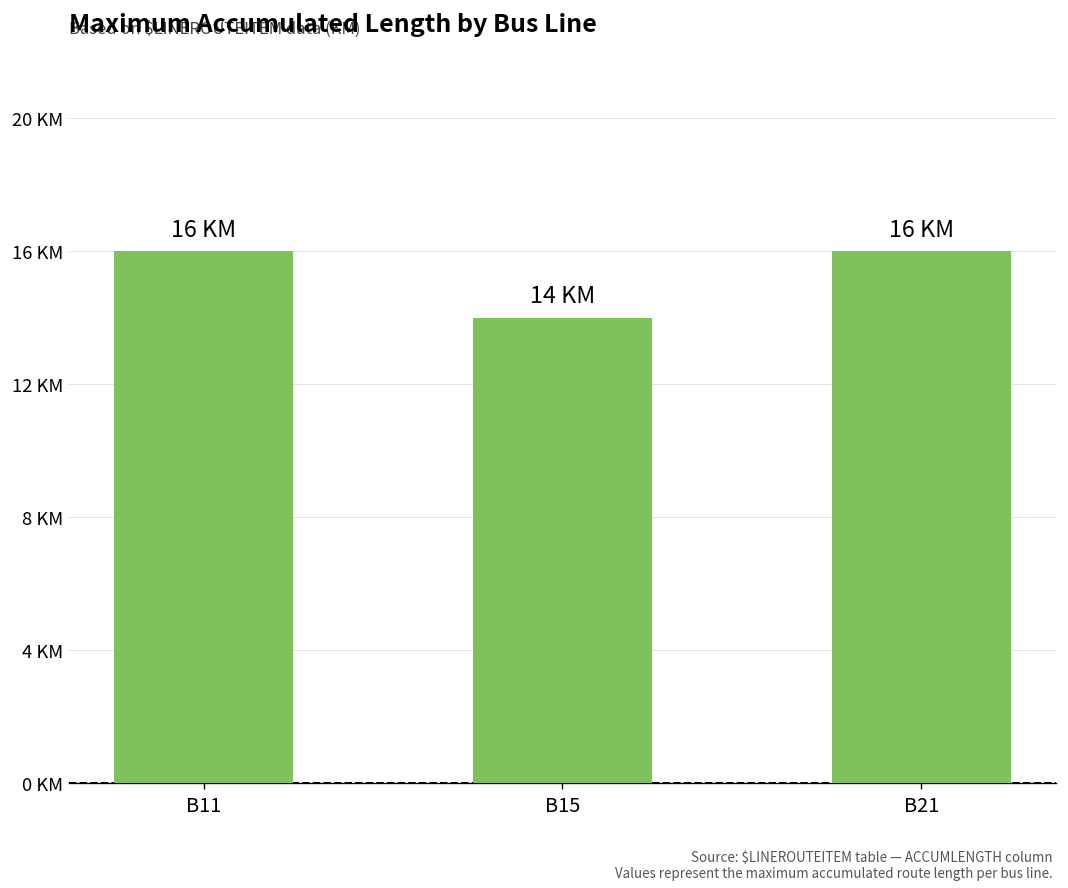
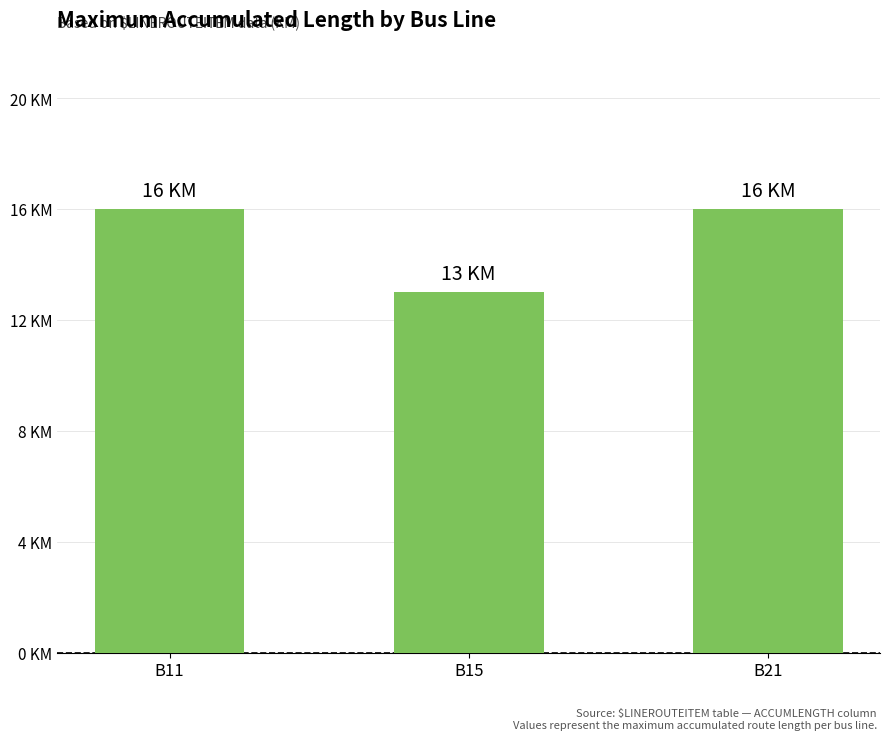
  {
    "B11": 16,
-   "B15": 14,
+   "B15": 13,
    "B21": 16
  }
